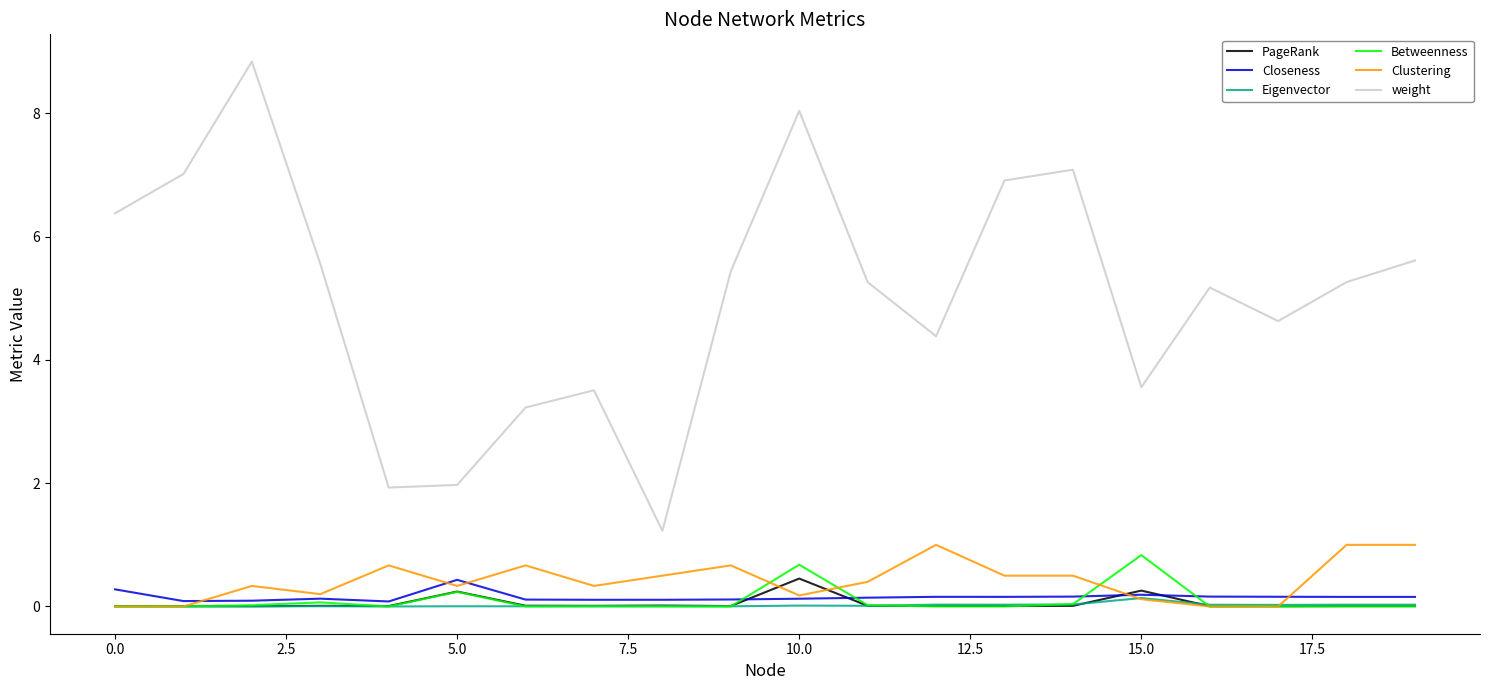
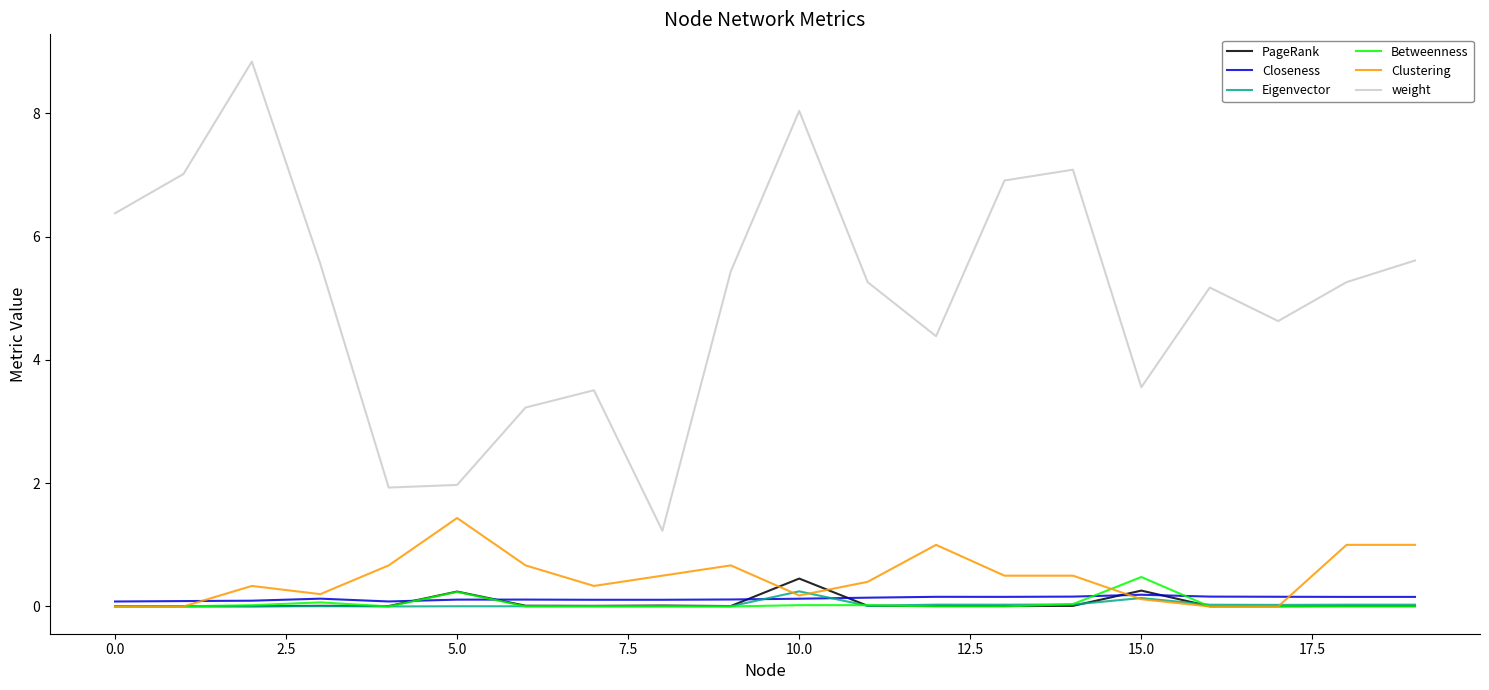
  {
    "PageRank": {
      "10.0": 0.5,
      "15.0": 0.3
    },
    "Closeness": {
-     "0.0": 0.3,
-     "5.0": 0.4,
+     "0.0": 0.1,
+     "5.0": 0.1,
      "10.0": 0.1,
      "15.0": 0.2
    },
    "Eigenvector": {
      "5.0": 0.0,
-     "10.0": 0.0
+     "10.0": 0.2
    },
    "Betweenness": {
-     "10.0": 0.7,
-     "15.0": 0.8
+     "10.0": 0.0,
+     "15.0": 0.5
    },
    "Clustering": {
-     "5.0": 0.3,
+     "5.0": 1.4,
      "10.0": 0.2
    },
    "weight": {
      "0.0": 6.4,
      "5.0": 2.0,
      "10.0": 8.0,
      "15.0": 3.6
    }
  }
